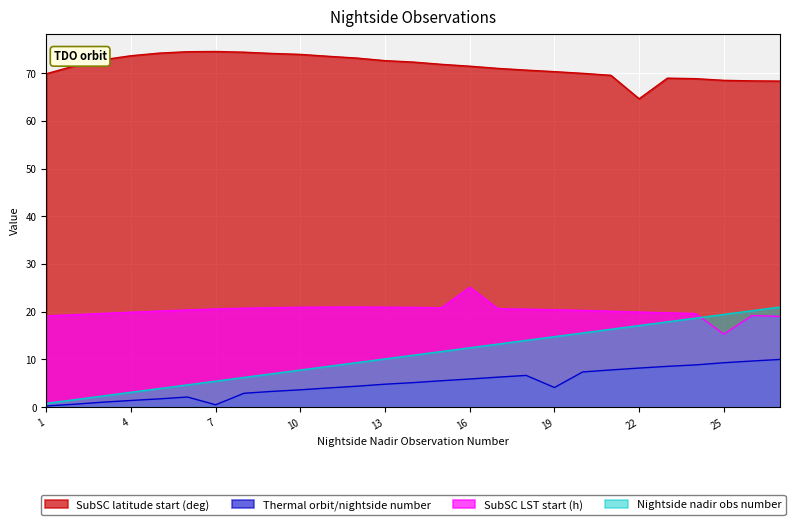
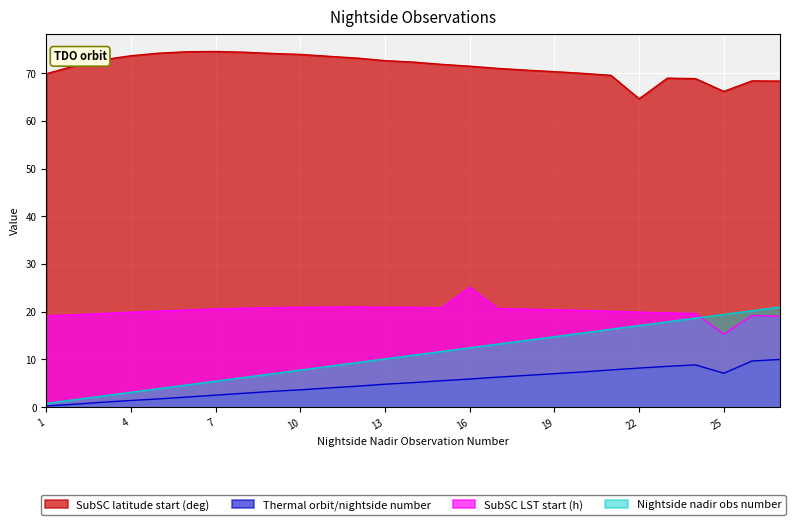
  {
    "SubSC latitude start (deg)": {
      "1": 70,
      "4": 74,
      "7": 75,
      "10": 74,
      "13": 73,
      "16": 72,
      "19": 70,
      "22": 65,
-     "25": 69
+     "25": 66
    },
    "Thermal orbit/nightside number": {
      "4": 1,
-     "7": 0,
+     "7": 3,
      "10": 4,
      "13": 5,
      "16": 6,
-     "19": 4,
+     "19": 7,
      "22": 8,
-     "25": 9
+     "25": 7
    },
    "SubSC LST start (h)": {
      "1": 19,
      "4": 20,
      "7": 21,
      "10": 21,
      "13": 21,
      "16": 25,
      "19": 20,
      "22": 20,
      "25": 15
    },
    "Nightside nadir obs number": {
      "4": 3,
      "7": 5,
      "10": 8,
      "13": 10,
      "16": 12,
      "19": 15,
      "22": 17,
      "25": 19
    }
  }
